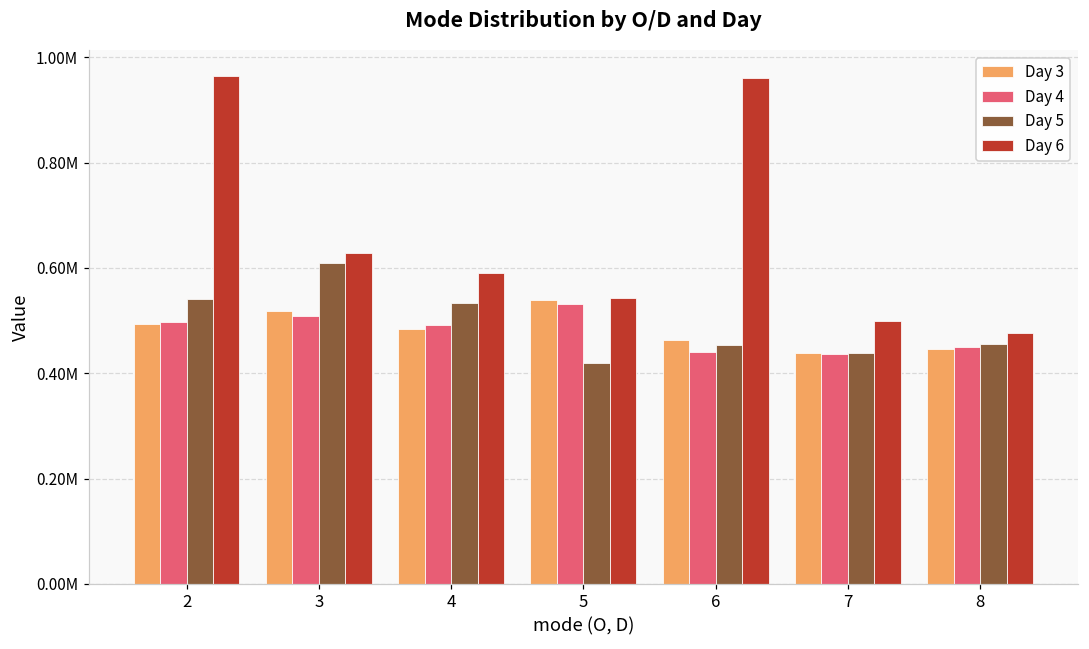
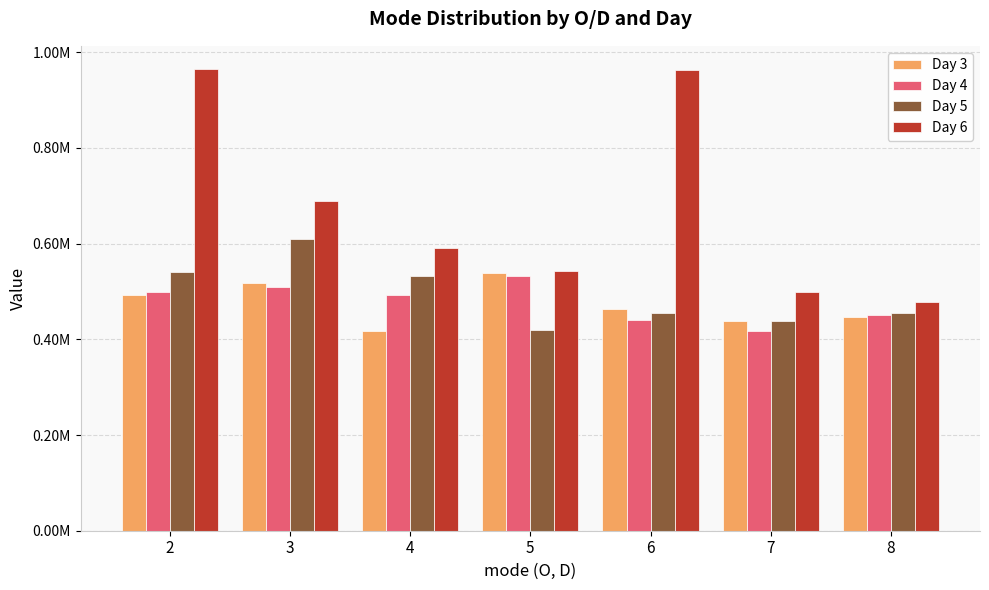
  {
    "Day 3": {
      "2": 490000,
      "3": 520000,
-     "4": 480000,
+     "4": 420000,
      "5": 540000,
      "6": 460000,
      "7": 440000,
      "8": 450000
    },
    "Day 4": {
      "2": 500000,
      "3": 510000,
      "4": 490000,
      "5": 530000,
      "6": 440000,
-     "7": 440000,
+     "7": 420000,
      "8": 450000
    },
    "Day 5": {
      "2": 540000,
      "3": 610000,
      "4": 530000,
      "5": 420000,
      "6": 450000,
      "7": 440000,
      "8": 450000
    },
    "Day 6": {
      "2": 970000,
-     "3": 630000,
+     "3": 690000,
      "4": 590000,
      "5": 540000,
      "6": 960000,
      "7": 500000,
      "8": 480000
    }
  }
